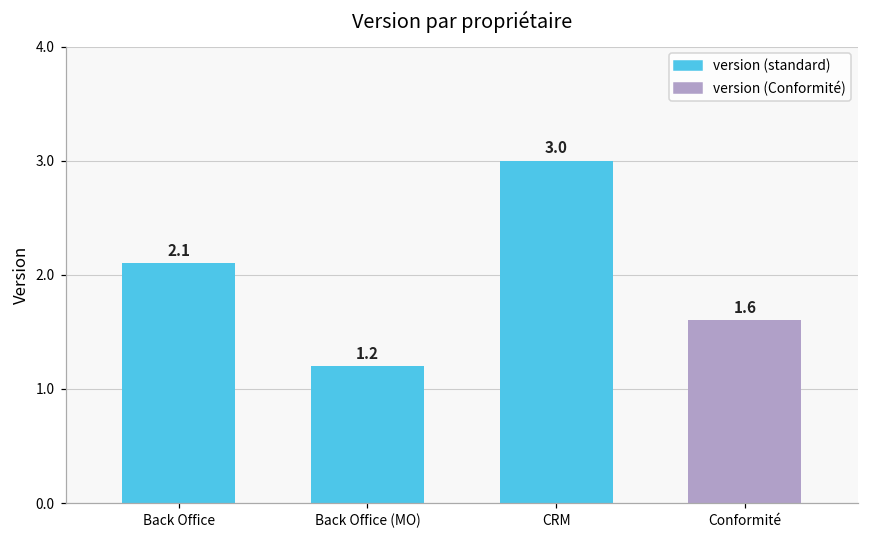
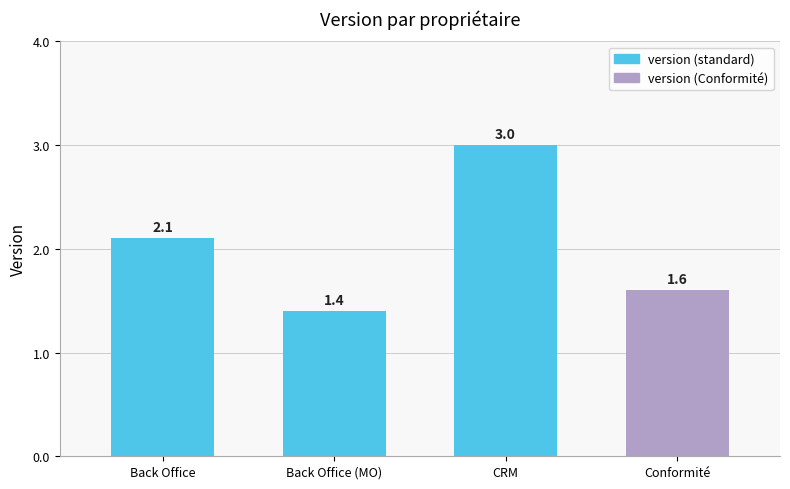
  {
    "Back Office": 2.1,
-   "Back Office (MO)": 1.2,
+   "Back Office (MO)": 1.4,
    "CRM": 3.0,
    "Conformité": 1.6
  }
